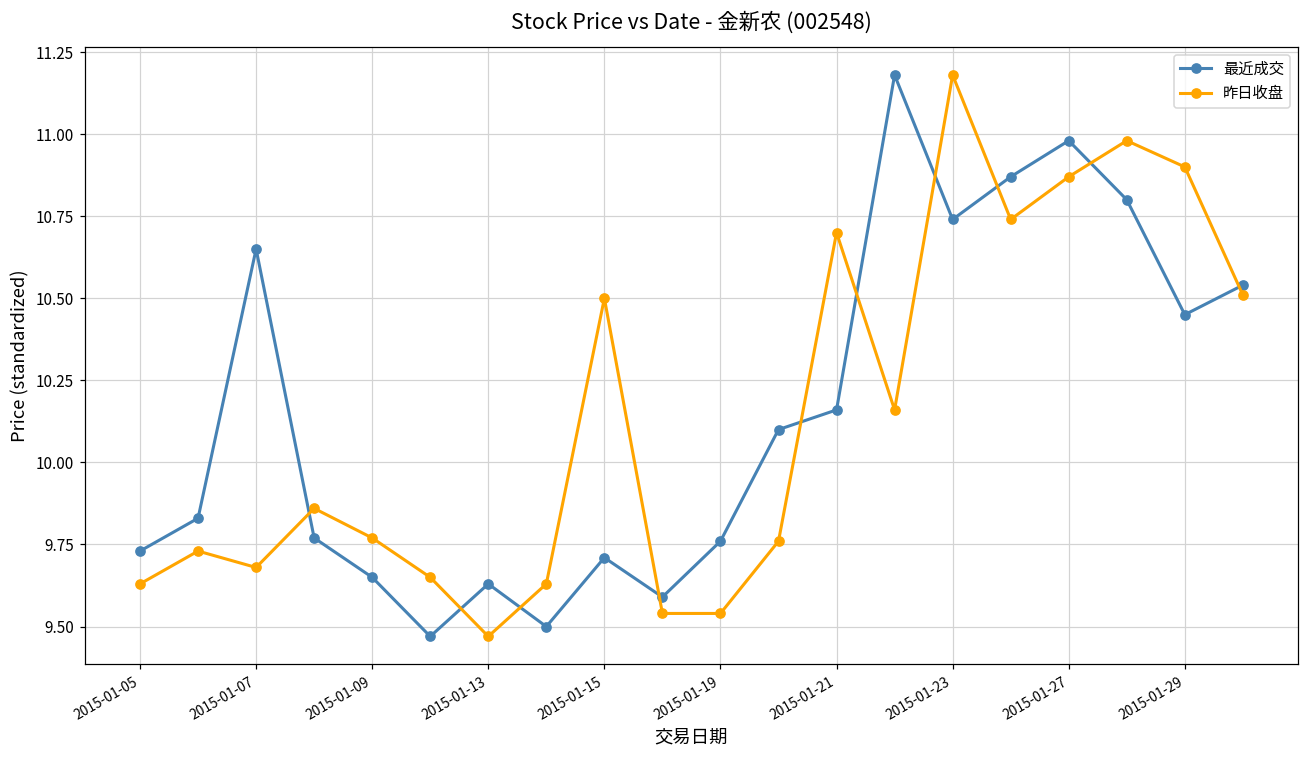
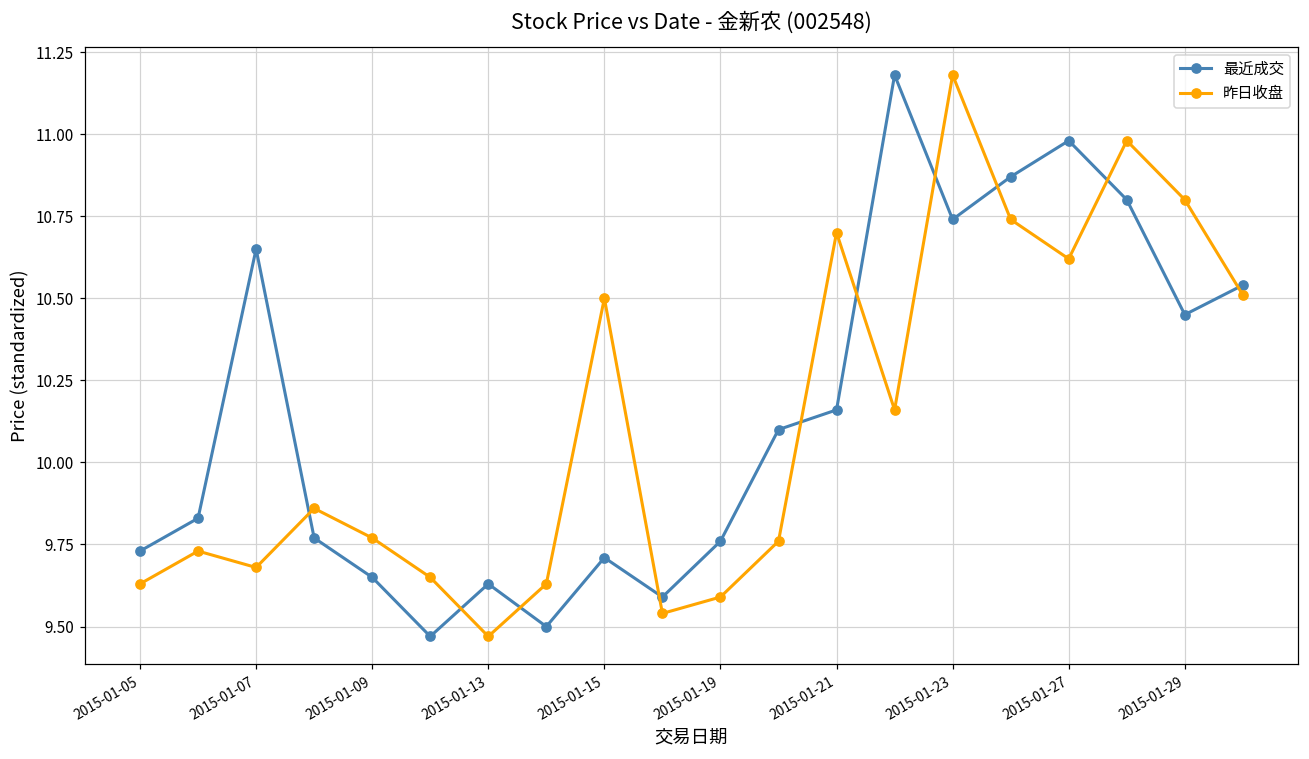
  {
    "最近成交": {
      "2015-01-05": 9.73,
      "2015-01-07": 10.65,
      "2015-01-09": 9.65,
      "2015-01-13": 9.63,
      "2015-01-15": 9.71,
      "2015-01-19": 9.76,
      "2015-01-21": 10.16,
      "2015-01-23": 10.74,
      "2015-01-27": 10.98,
      "2015-01-29": 10.45
    },
    "昨日收盘": {
      "2015-01-05": 9.63,
      "2015-01-07": 9.68,
      "2015-01-09": 9.77,
      "2015-01-13": 9.47,
      "2015-01-15": 10.50,
-     "2015-01-19": 9.54,
+     "2015-01-19": 9.59,
      "2015-01-21": 10.70,
      "2015-01-23": 11.18,
-     "2015-01-27": 10.87,
-     "2015-01-29": 10.9
+     "2015-01-27": 10.62,
+     "2015-01-29": 10.8
    }
  }
